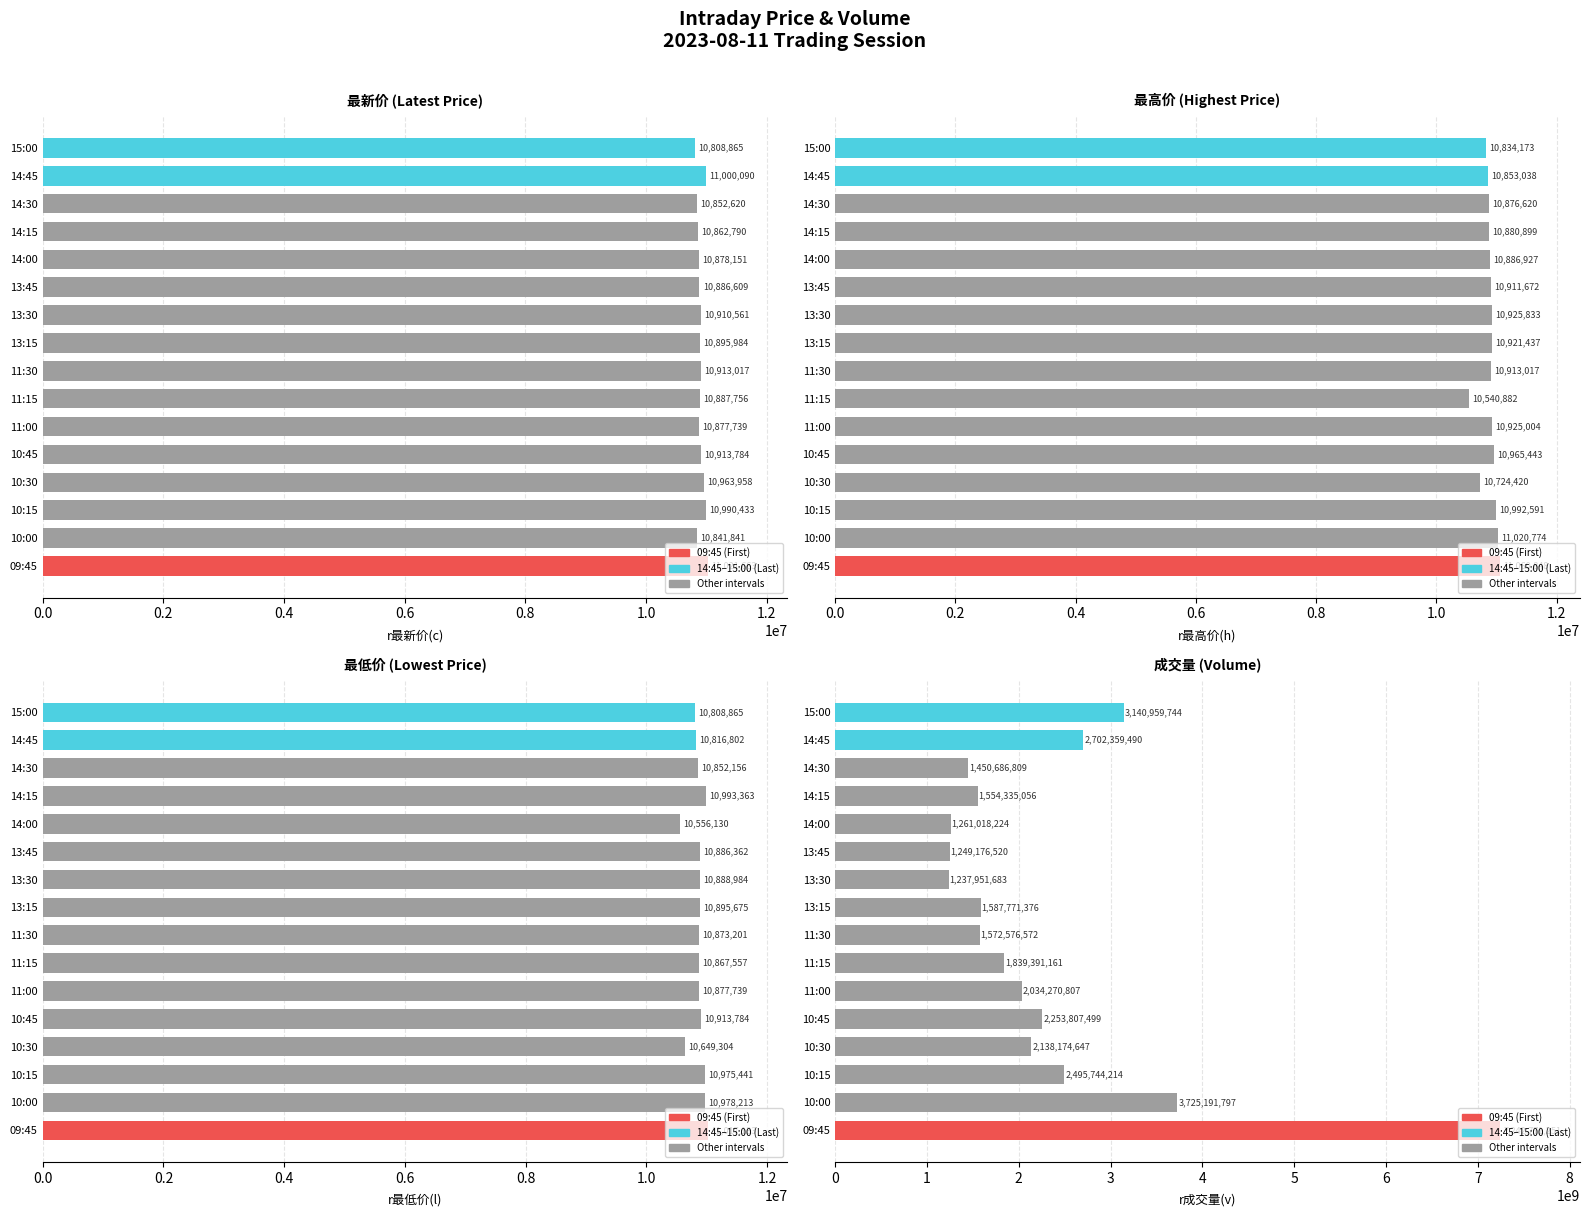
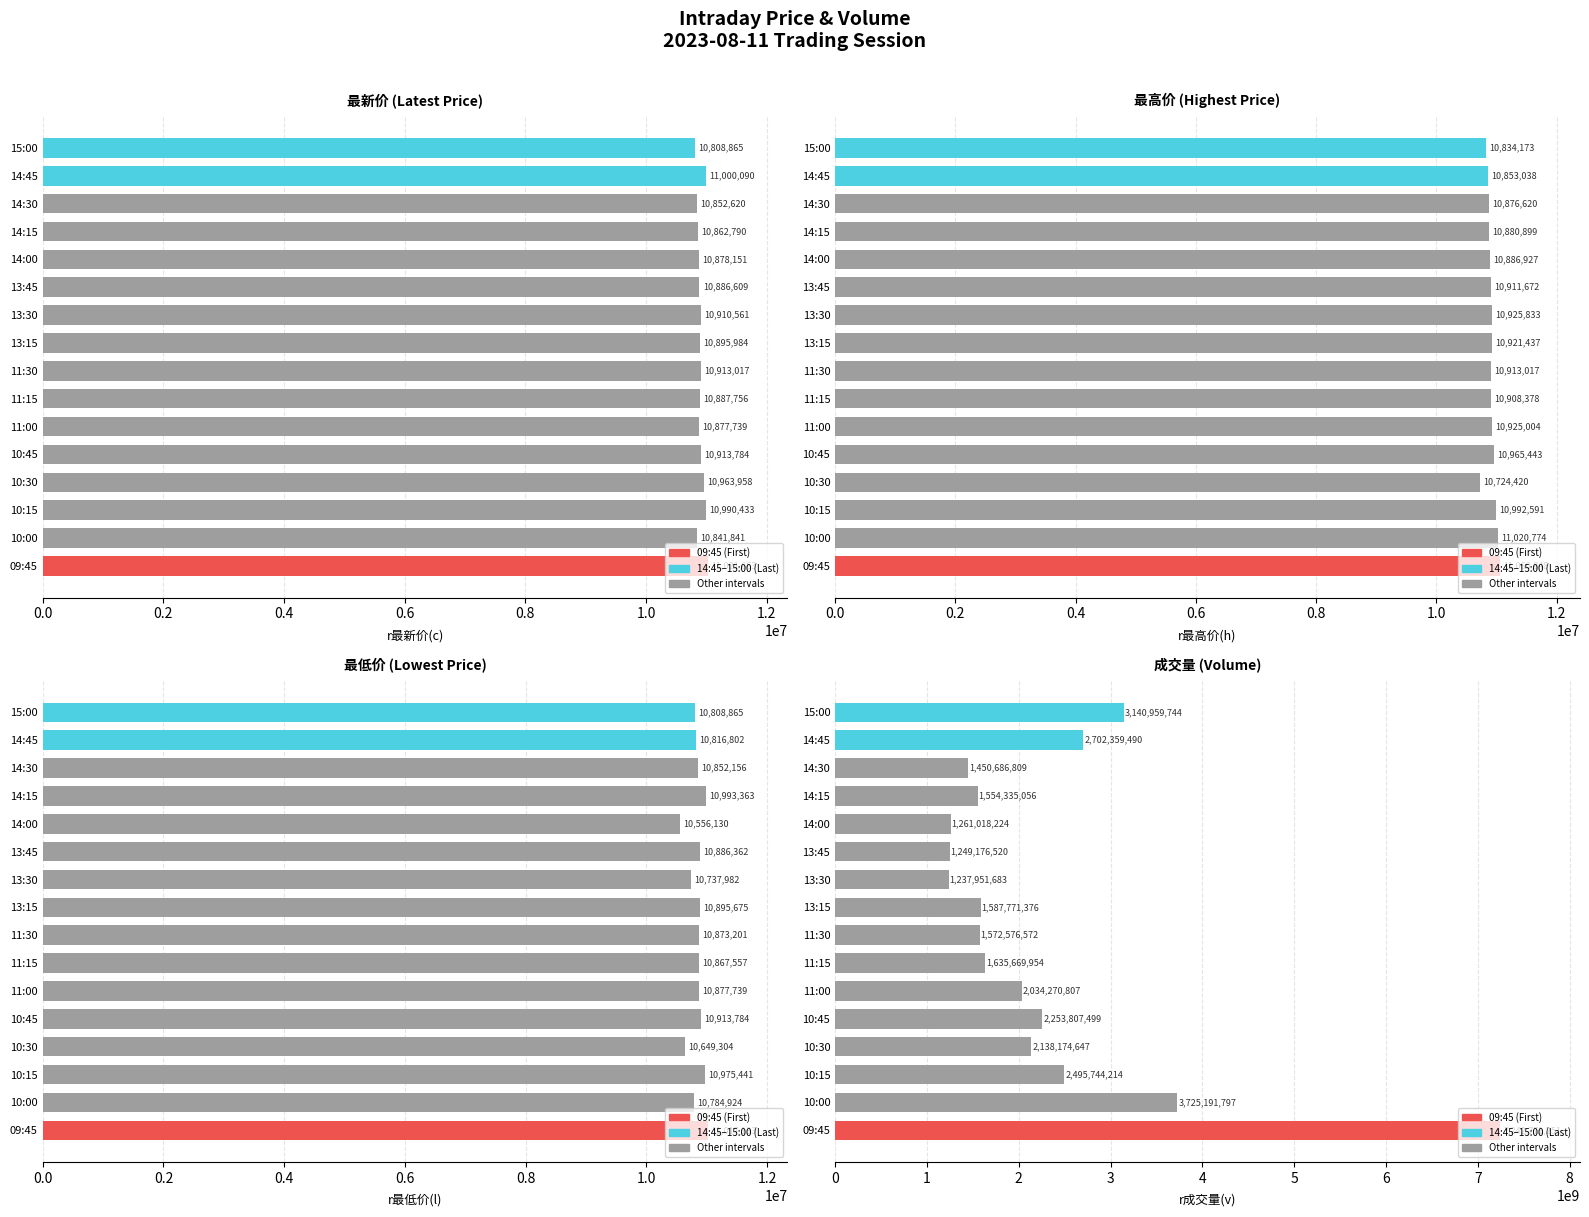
  {
    "最新价 (Latest Price)": {
      "15:00": "10,808,865",
      "14:45": "11,000,090",
      "14:30": "10,852,620",
      "14:15": "10,862,790",
      "14:00": "10,878,151",
      "13:45": "10,886,609",
      "13:30": "10,910,561",
      "13:15": "10,895,984",
      "11:30": "10,913,017",
      "11:15": "10,887,756",
      "11:00": "10,877,739",
      "10:45": "10,913,784",
      "10:30": "10,963,958",
      "10:15": "10,990,433",
      "10:00": "10,841,841"
    },
    "最高价 (Highest Price)": {
      "15:00": "10,834,173",
      "14:45": "10,853,038",
      "14:30": "10,876,620",
      "14:15": "10,880,899",
      "14:00": "10,886,927",
      "13:45": "10,911,672",
      "13:30": "10,925,833",
      "13:15": "10,921,437",
      "11:30": "10,913,017",
-     "11:15": "10,540,882",
+     "11:15": "10,908,378",
      "11:00": "10,925,004",
      "10:45": "10,965,443",
      "10:30": "10,724,420",
      "10:15": "10,992,591",
      "10:00": "11,020,774"
    },
    "最低价 (Lowest Price)": {
      "15:00": "10,808,865",
      "14:45": "10,816,802",
      "14:30": "10,852,156",
      "14:15": "10,993,363",
      "14:00": "10,556,130",
      "13:45": "10,886,362",
-     "13:30": "10,888,984",
+     "13:30": "10,737,982",
      "13:15": "10,895,675",
      "11:30": "10,873,201",
      "11:15": "10,867,557",
      "11:00": "10,877,739",
      "10:45": "10,913,784",
      "10:30": "10,649,304",
      "10:15": "10,975,441",
-     "10:00": "10,978,213"
+     "10:00": "10,784,924"
    },
    "成交量 (Volume)": {
      "15:00": "3,140,959,744",
      "14:45": "2,702,359,490",
      "14:30": "1,450,686,809",
      "14:15": "1,554,335,056",
      "14:00": "1,261,018,224",
      "13:45": "1,249,176,520",
      "13:30": "1,237,951,683",
      "13:15": "1,587,771,376",
      "11:30": "1,572,576,572",
-     "11:15": "1,839,391,161",
+     "11:15": "1,635,669,954",
      "11:00": "2,034,270,807",
      "10:45": "2,253,807,499",
      "10:30": "2,138,174,647",
      "10:15": "2,495,744,214",
      "10:00": "3,725,191,797"
    }
  }
